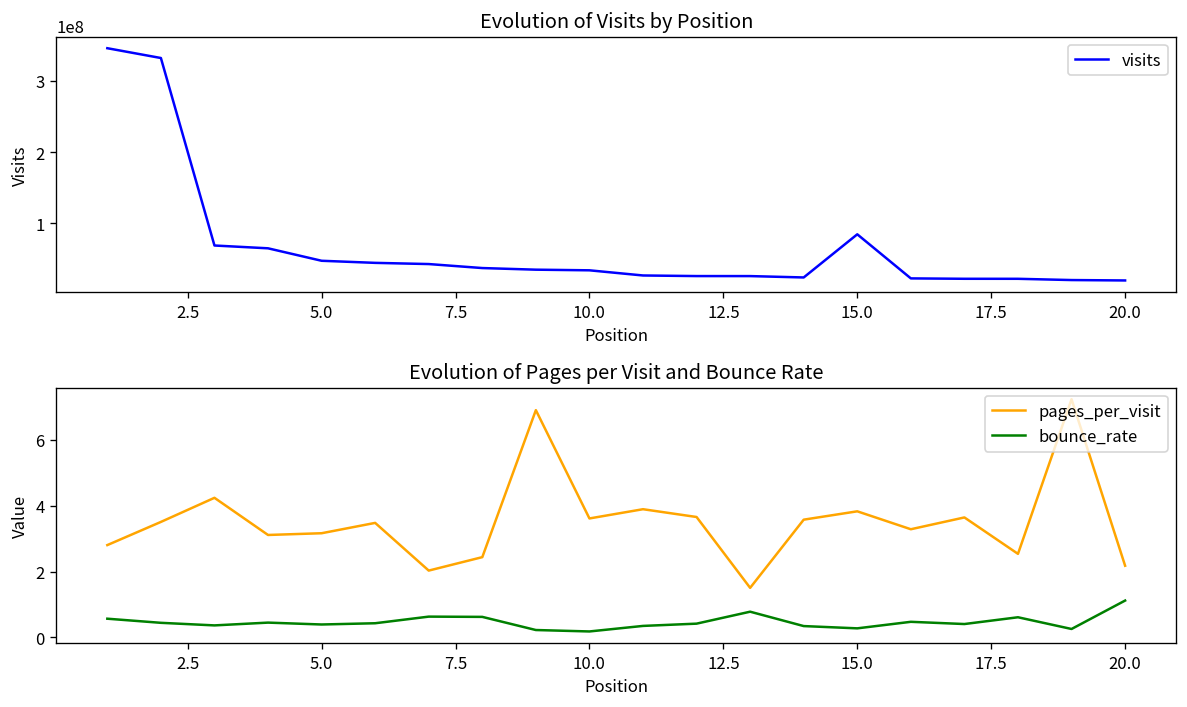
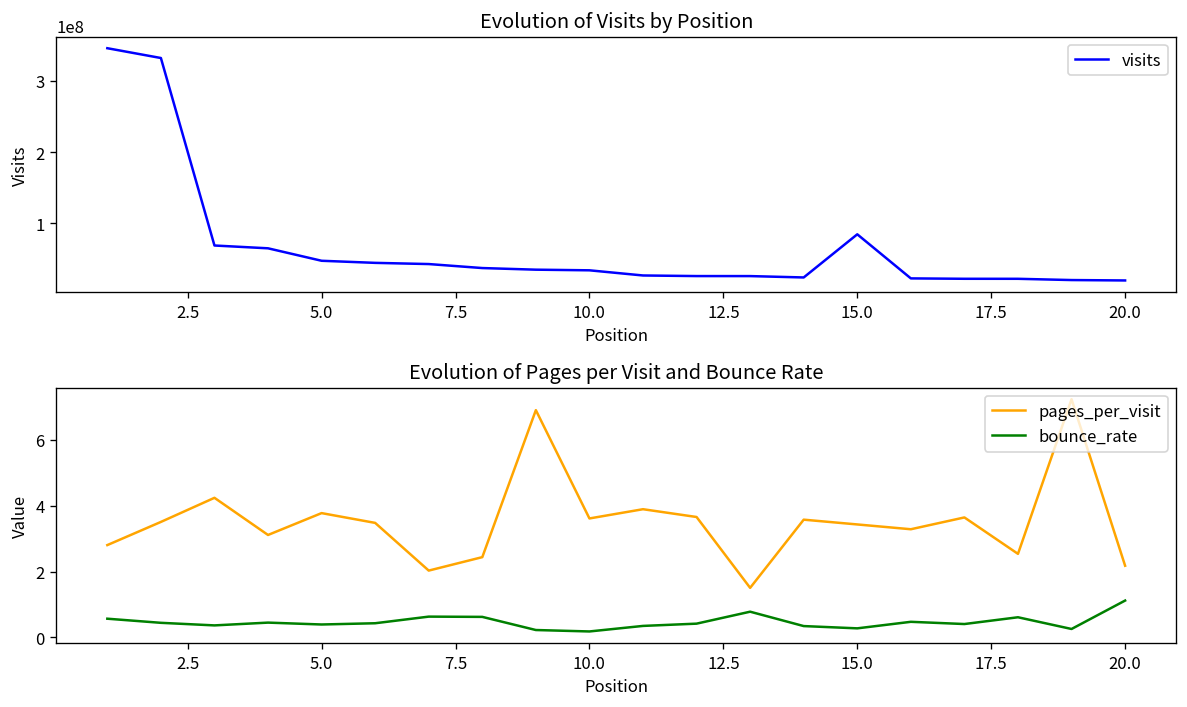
  {
    "Evolution of Visits by Position": {
      "5.0": 50000000,
      "10.0": 30000000,
      "15.0": 80000000,
      "20.0": 20000000
    },
    "Evolution of Pages per Visit and Bounce Rate": {
      "pages_per_visit": {
-       "5.0": 3.2,
+       "5.0": 3.8,
        "10.0": 3.6,
-       "15.0": 3.8,
+       "15.0": 3.4,
        "20.0": 2.2
      },
      "bounce_rate": {
        "5.0": 0.4,
        "10.0": 0.2,
        "15.0": 0.3,
        "20.0": 1.1
      }
    }
  }
